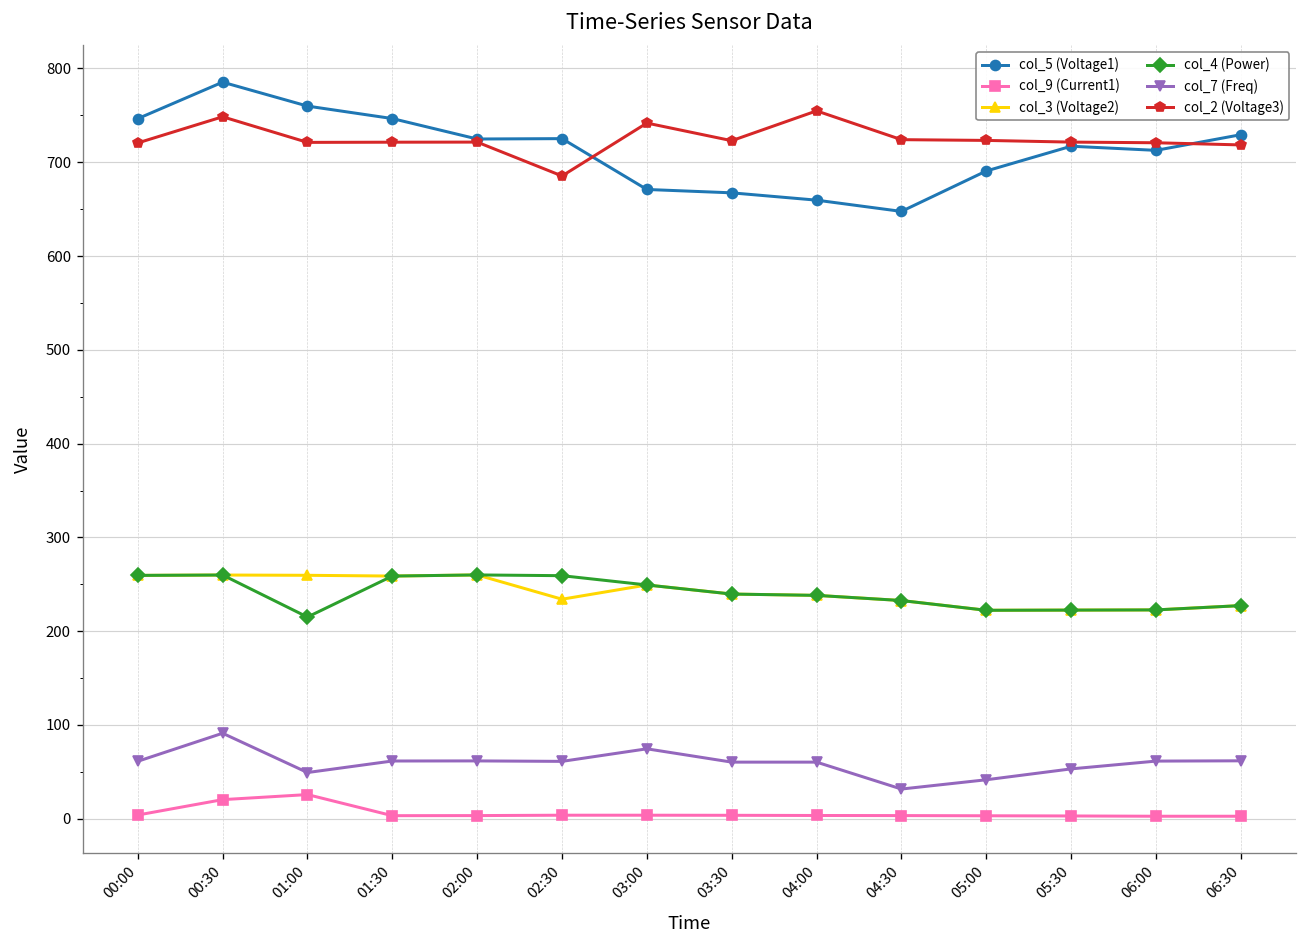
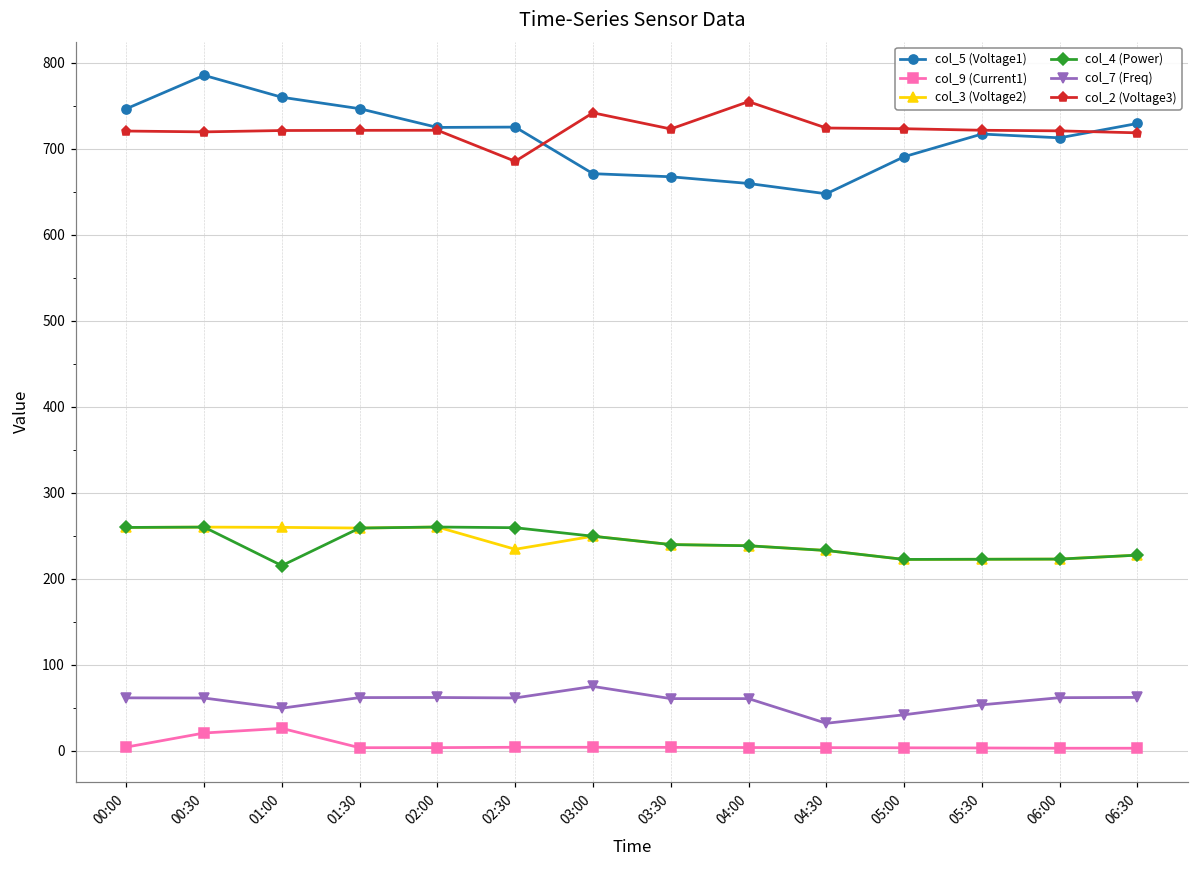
  {
    "col_5 (Voltage1)": {
      "00:00": 750,
      "00:30": 790,
      "01:00": 760,
      "01:30": 750,
      "02:00": 720,
      "02:30": 730,
      "03:00": 670,
      "03:30": 670,
      "04:00": 660,
      "04:30": 650,
      "05:00": 690,
      "05:30": 720,
      "06:00": 710,
      "06:30": 730
    },
    "col_9 (Current1)": {
      "00:00": 0,
      "00:30": 20,
      "01:00": 30,
      "01:30": 0,
      "02:00": 0,
      "02:30": 0,
      "03:00": 0,
      "03:30": 0,
      "04:00": 0,
      "04:30": 0,
      "05:00": 0,
      "05:30": 0,
      "06:00": 0,
      "06:30": 0
    },
    "col_3 (Voltage2)": {
      "01:00": 260,
      "02:30": 230
    },
    "col_4 (Power)": {
      "01:00": 220,
      "02:30": 260
    },
    "col_7 (Freq)": {
      "00:00": 60,
-     "00:30": 90,
+     "00:30": 60,
      "01:00": 50,
      "01:30": 60,
      "02:00": 60,
      "02:30": 60,
      "03:00": 70,
      "03:30": 60,
      "04:00": 60,
      "04:30": 30,
      "05:00": 40,
      "05:30": 50,
      "06:00": 60,
      "06:30": 60
    },
    "col_2 (Voltage3)": {
      "00:00": 720,
-     "00:30": 750,
+     "00:30": 720,
      "01:00": 720,
      "01:30": 720,
      "02:00": 720,
      "02:30": 690,
      "03:00": 740,
      "03:30": 720,
      "04:00": 750,
      "04:30": 720,
      "05:00": 720,
      "05:30": 720,
      "06:00": 720,
      "06:30": 720
    }
  }
